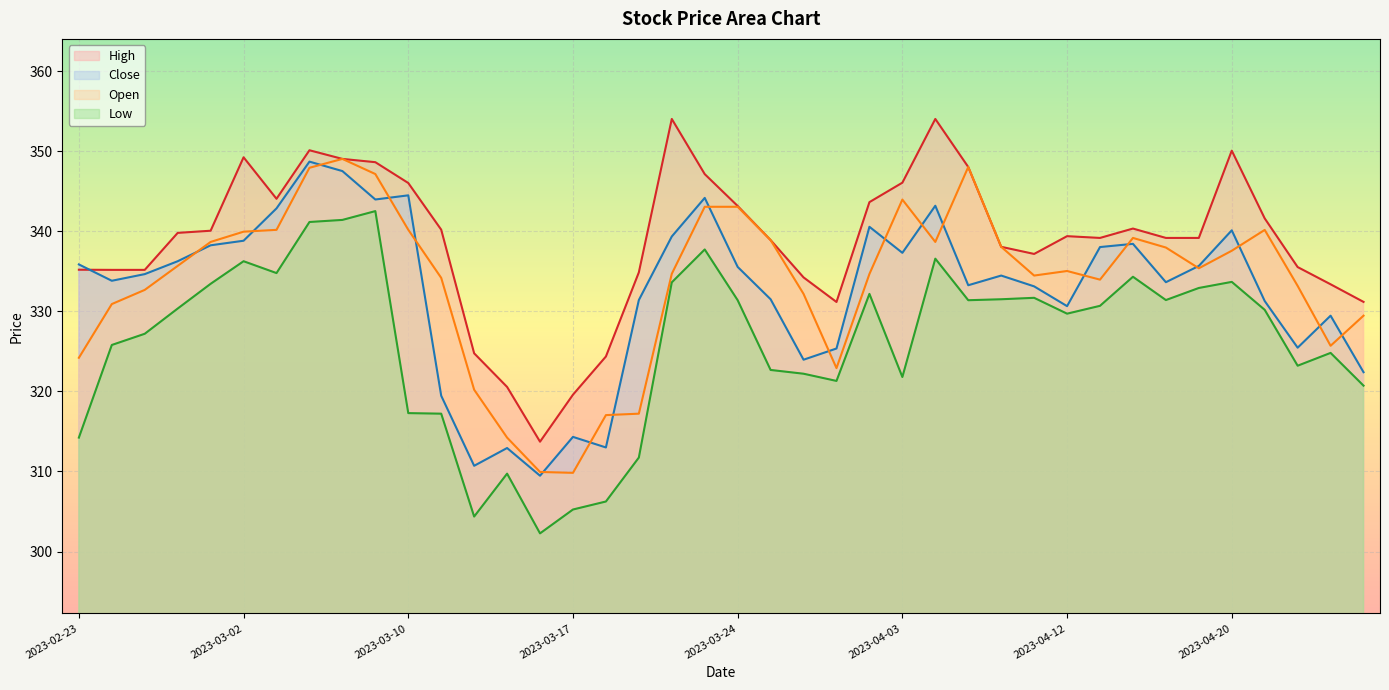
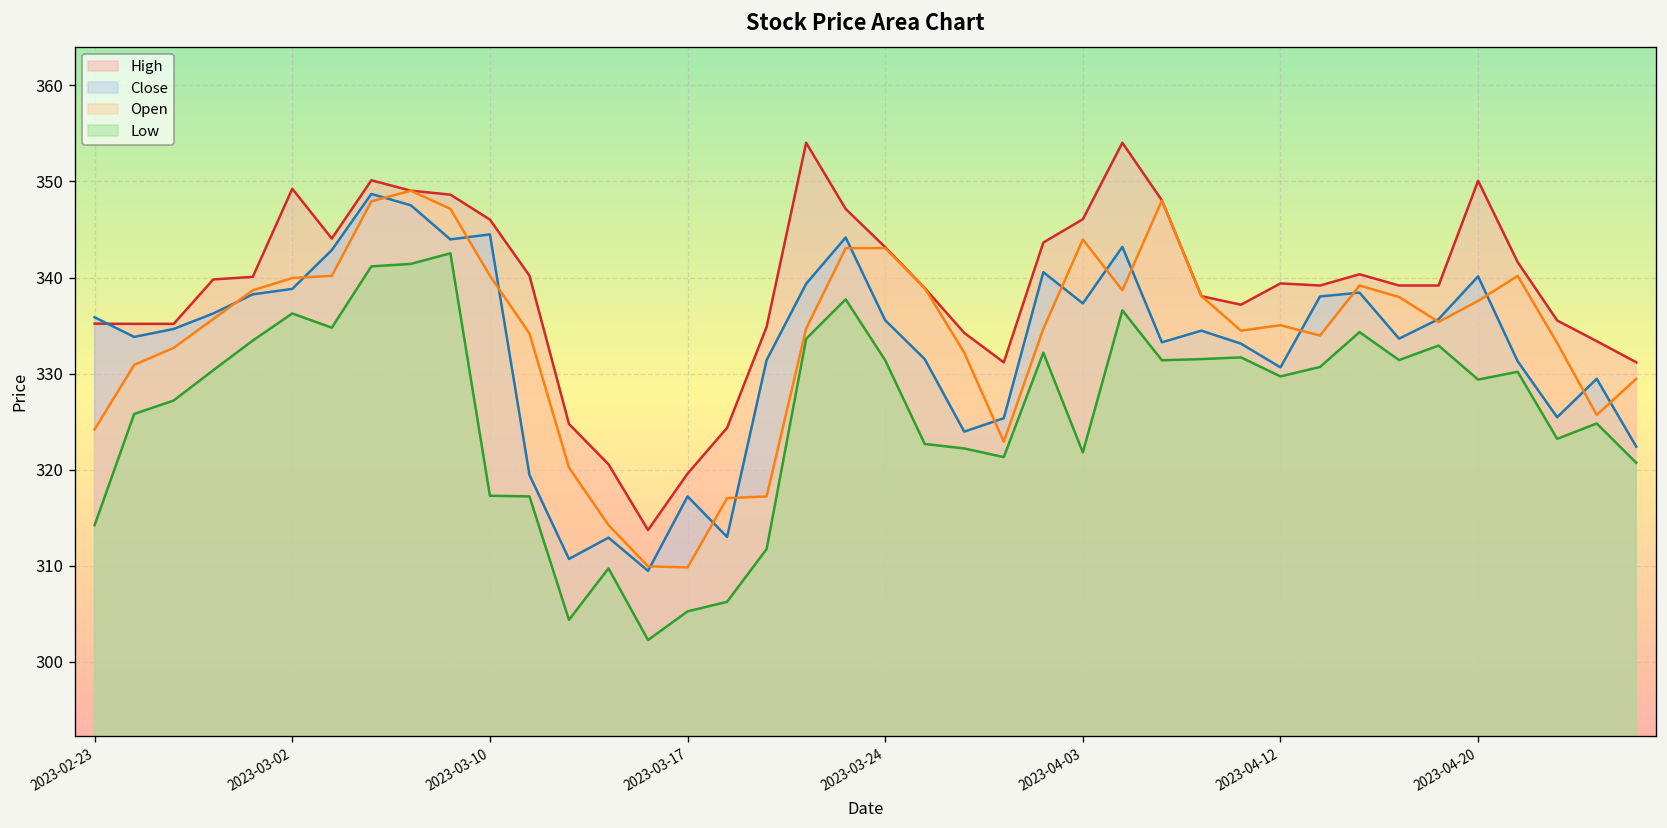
  {
    "Close": {
      "2023-02-23": 336,
      "2023-03-02": 339,
      "2023-03-10": 344,
-     "2023-03-17": 314,
+     "2023-03-17": 317,
      "2023-03-24": 336,
      "2023-04-03": 337,
      "2023-04-12": 331,
      "2023-04-20": 340
    },
    "Low": {
      "2023-02-23": 314,
      "2023-03-02": 336,
      "2023-03-10": 317,
      "2023-03-17": 305,
      "2023-03-24": 331,
      "2023-04-03": 322,
      "2023-04-12": 330,
-     "2023-04-20": 334
+     "2023-04-20": 329
    }
  }
